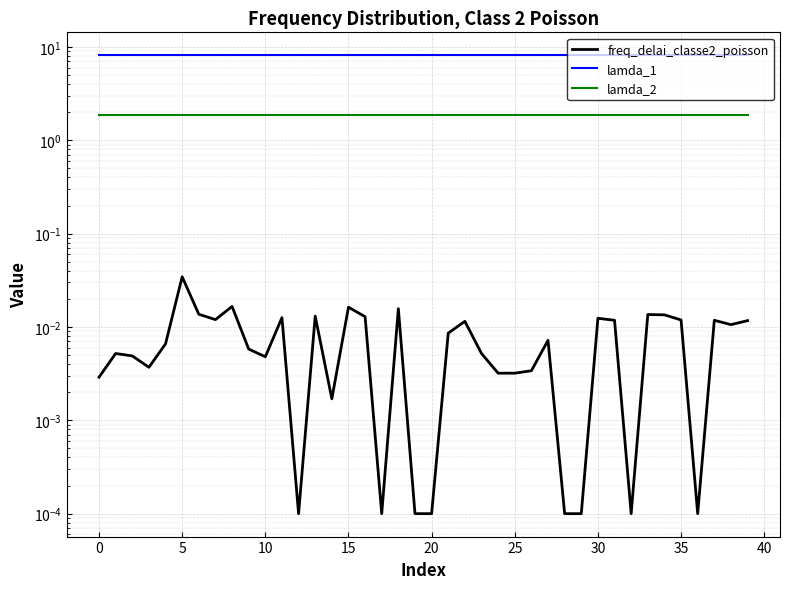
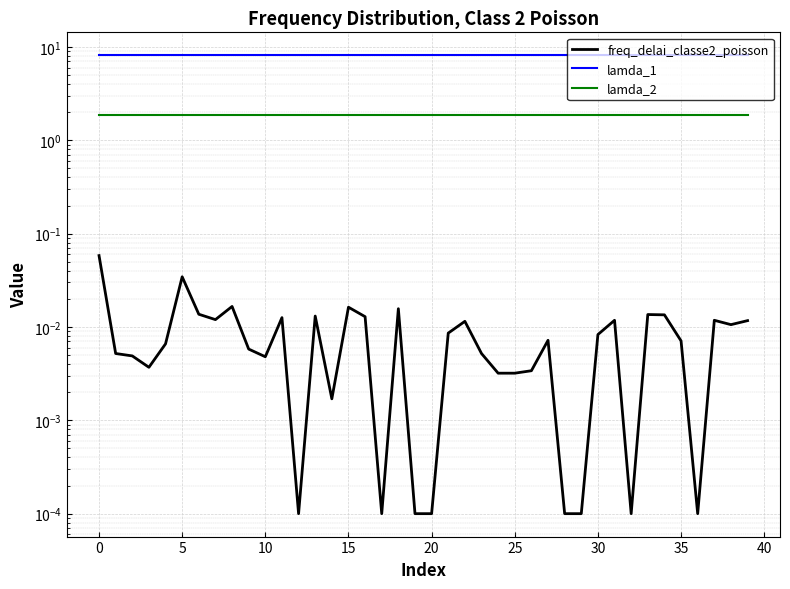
  {
    "freq_delai_classe2_poisson": {
-     "0": 0.0029,
+     "0": 0.06,
      "5": 0.035,
      "10": 0.005,
      "15": 0.016,
      "20": 0.0001,
      "25": 0.0032,
-     "30": 0.012,
-     "35": 0.012
+     "30": 0.008,
+     "35": 0.007
    },
    "lamda_1": {
      "0": 8,
      "5": 8,
      "10": 8,
      "15": 8,
      "20": 8,
      "25": 8
    },
    "lamda_2": {
      "0": 1.9,
      "5": 1.9,
      "10": 1.9,
      "15": 1.9,
      "20": 1.9,
      "25": 1.9,
      "30": 1.9,
      "35": 1.9
    }
  }
